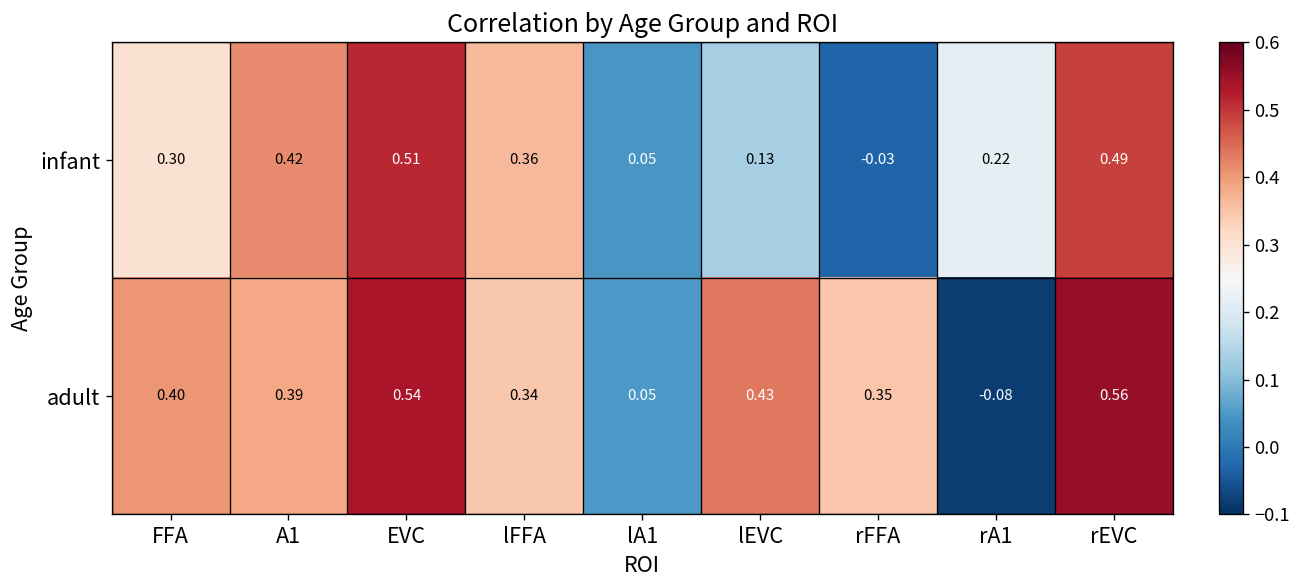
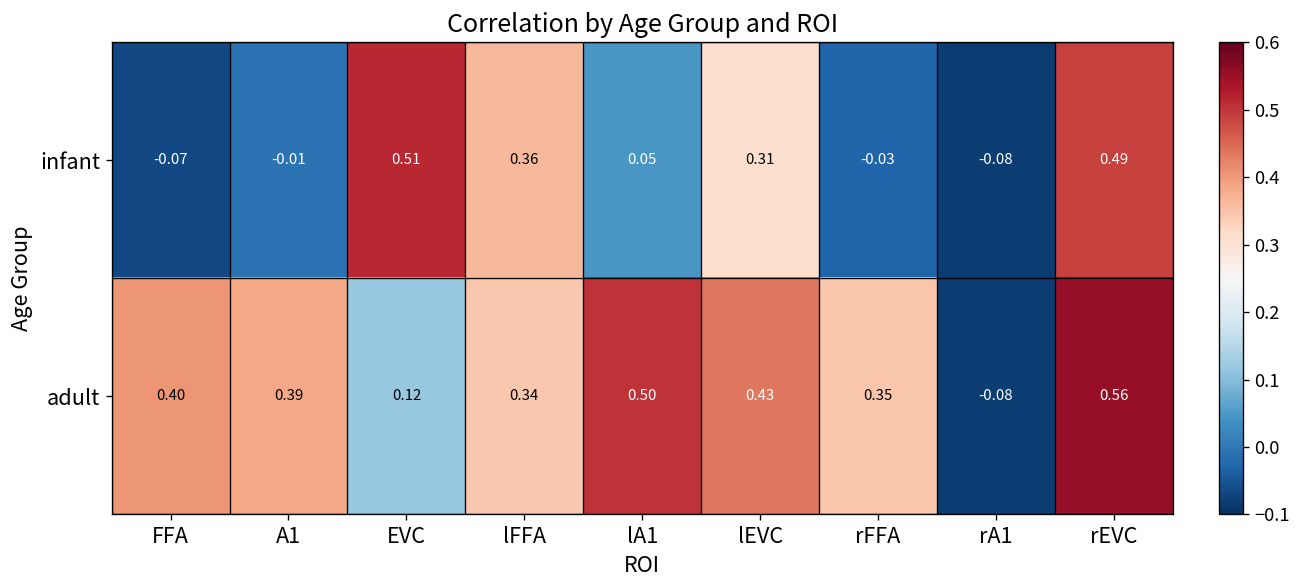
  {
    "infant": {
-     "FFA": 0.30,
-     "A1": 0.42,
+     "FFA": -0.07,
+     "A1": -0.01,
      "EVC": 0.51,
      "lFFA": 0.36,
      "lA1": 0.05,
-     "lEVC": 0.13,
+     "lEVC": 0.31,
      "rFFA": -0.03,
-     "rA1": 0.22,
+     "rA1": -0.08,
      "rEVC": 0.49
    },
    "adult": {
      "FFA": 0.40,
      "A1": 0.39,
-     "EVC": 0.54,
+     "EVC": 0.12,
      "lFFA": 0.34,
-     "lA1": 0.05,
+     "lA1": 0.50,
      "lEVC": 0.43,
      "rFFA": 0.35,
      "rA1": -0.08,
      "rEVC": 0.56
    }
  }
